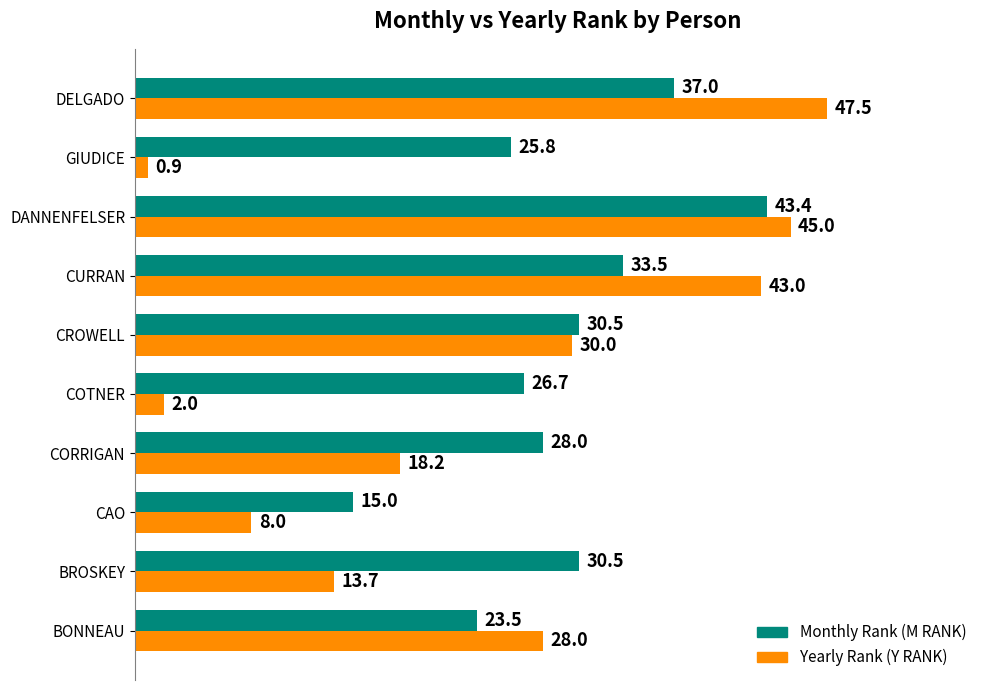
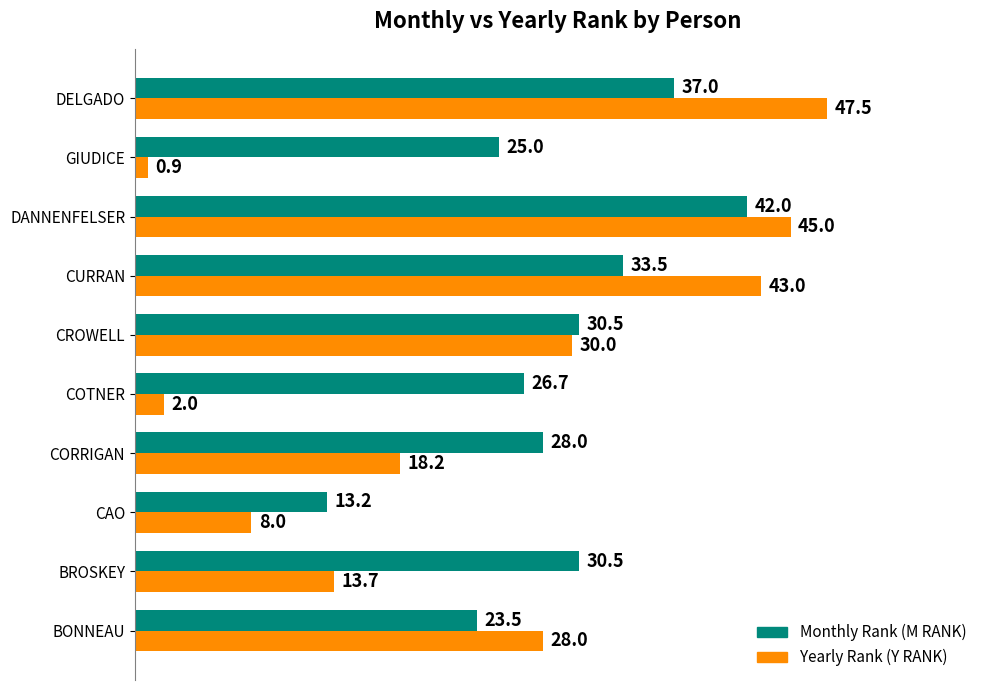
  {
    "Monthly Rank (M RANK)": {
      "DELGADO": 37.0,
-     "GIUDICE": 25.8,
-     "DANNENFELSER": 43.4,
+     "GIUDICE": 25.0,
+     "DANNENFELSER": 42.0,
      "CURRAN": 33.5,
      "CROWELL": 30.5,
      "COTNER": 26.7,
      "CORRIGAN": 28.0,
-     "CAO": 15.0,
+     "CAO": 13.2,
      "BROSKEY": 30.5,
      "BONNEAU": 23.5
    },
    "Yearly Rank (Y RANK)": {
      "DELGADO": 47.5,
      "GIUDICE": 0.9,
      "DANNENFELSER": 45.0,
      "CURRAN": 43.0,
      "CROWELL": 30.0,
      "COTNER": 2.0,
      "CORRIGAN": 18.2,
      "CAO": 8.0,
      "BROSKEY": 13.7,
      "BONNEAU": 28.0
    }
  }
